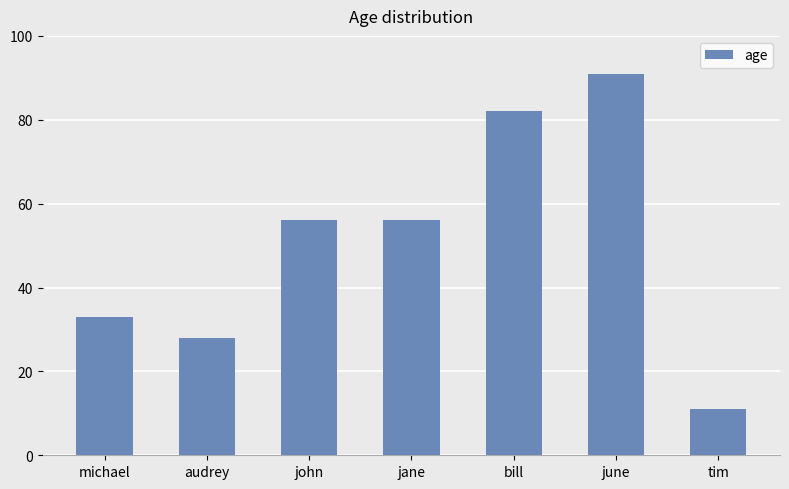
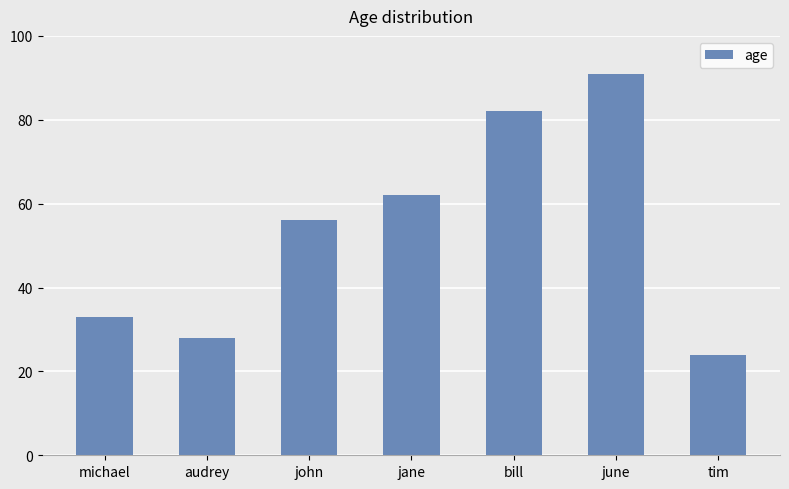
  {
    "michael": 33,
    "audrey": 28,
    "john": 56,
-   "jane": 56,
+   "jane": 62,
    "bill": 82,
    "june": 91,
-   "tim": 11
+   "tim": 24
  }
